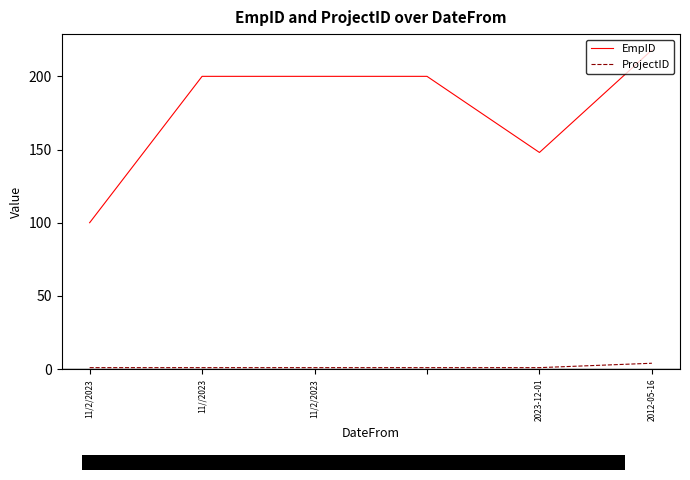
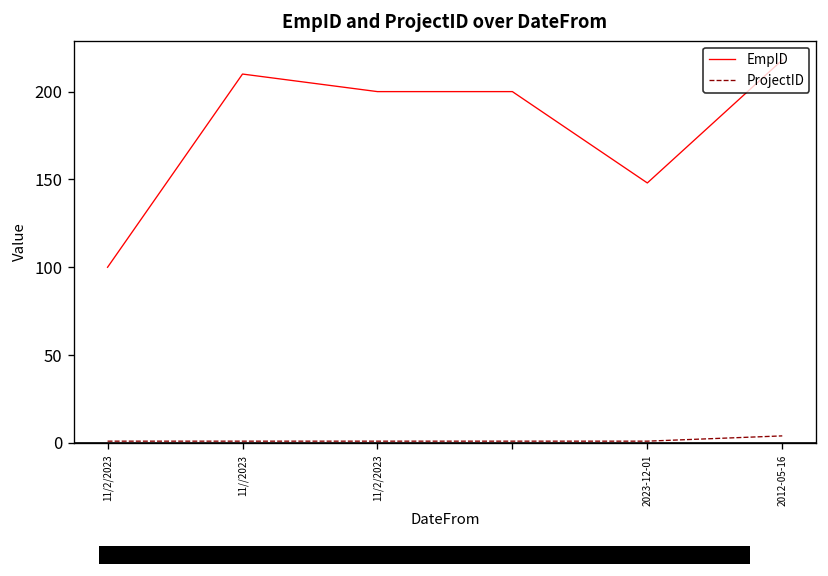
  {
    "EmpID": {
-     "11//2023": 200,
+     "11//2023": 210,
      "2023-12-01": 148
    },
    "ProjectID": {
      "11//2023": 1,
      "2023-12-01": 1,
      "2012-05-16": 4
    }
  }
